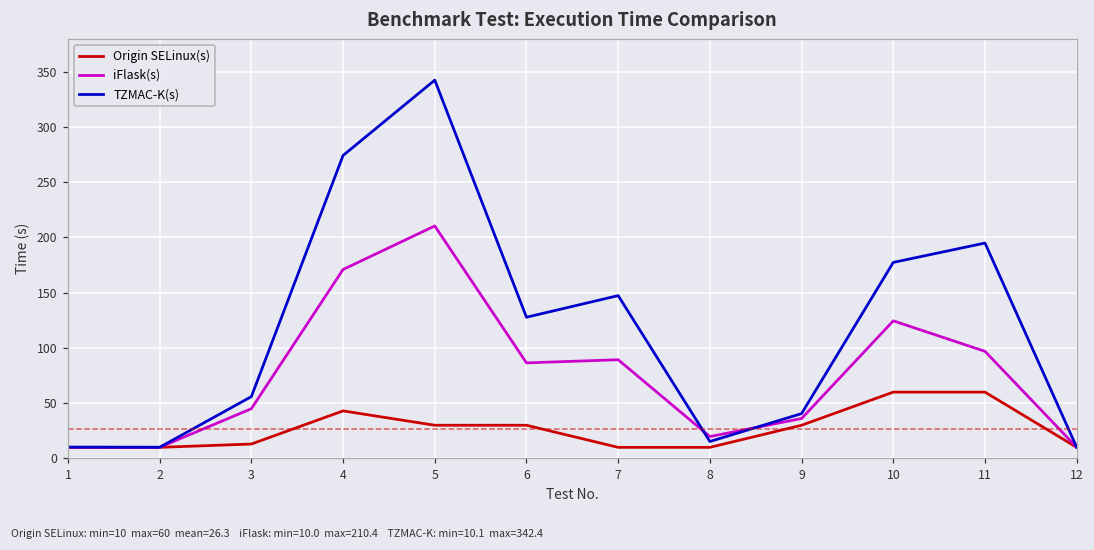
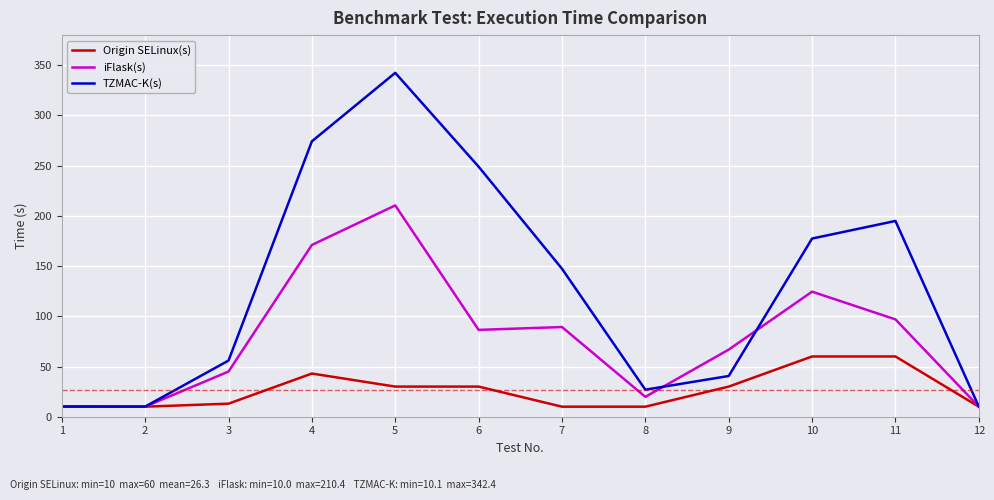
  {
    "Origin SELinux(s)": {
      "3": 13,
      "4": 43,
      "5": 30,
      "6": 30,
      "7": 10,
      "8": 10,
      "9": 30,
      "10": 60,
      "11": 60
    },
    "iFlask(s)": {
      "3": 45,
      "4": 171,
      "5": 210,
      "6": 86,
      "7": 89,
      "8": 20,
-     "9": 36,
+     "9": 67,
      "10": 125,
      "11": 97
    },
    "TZMAC-K(s)": {
      "3": 56,
      "4": 274,
      "5": 342,
-     "6": 128,
+     "6": 249,
      "7": 147,
-     "8": 15,
+     "8": 27,
      "9": 41,
      "10": 177,
      "11": 195
    }
  }
